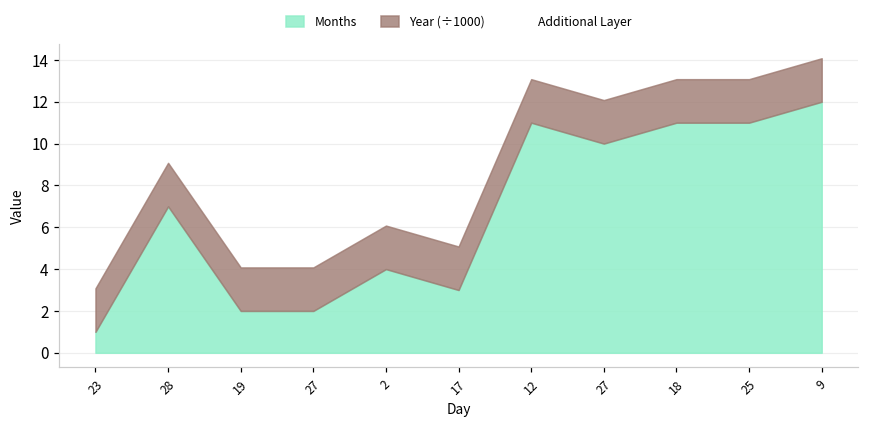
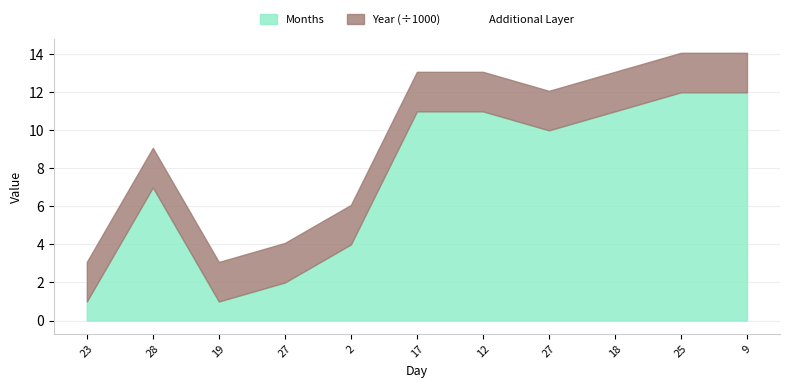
  {
    "Months": {
      "23": 1,
      "28": 7,
-     "19": 2,
+     "19": 1,
      "2": 4,
-     "17": 3,
+     "17": 11,
      "12": 11,
      "18": 11,
-     "25": 11,
+     "25": 12,
      "9": 12
    },
    "Year (÷1000)": {
      "23": 2,
      "28": 2,
      "19": 2,
      "2": 2,
      "17": 2,
      "12": 2,
      "18": 2,
      "25": 2,
      "9": 2
    },
    "Additional Layer": {
      "23": 0,
      "28": 0,
      "19": 0,
      "2": 0,
      "17": 0,
      "12": 0,
      "18": 0,
      "25": 0,
      "9": 0
    }
  }
